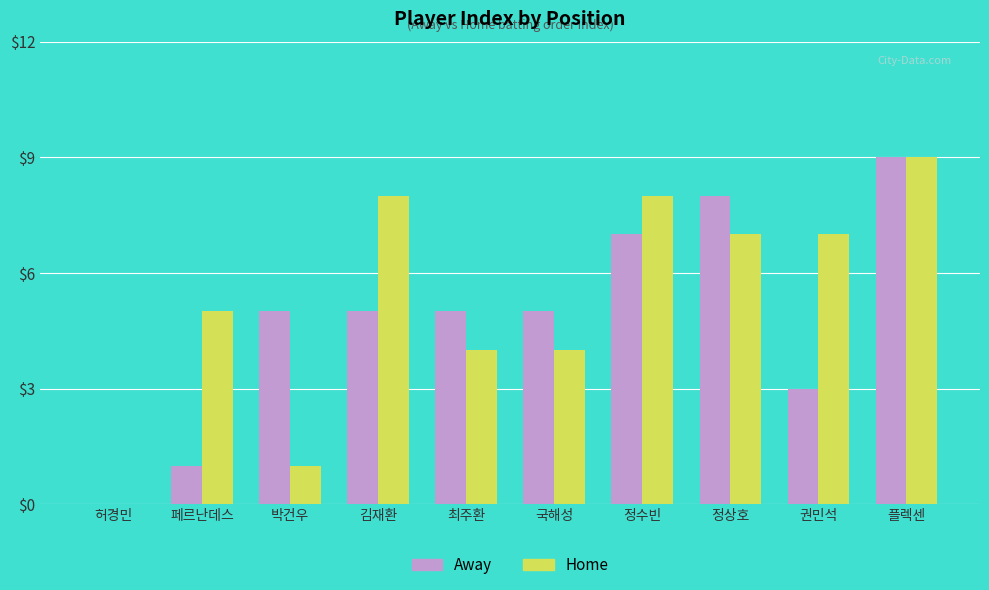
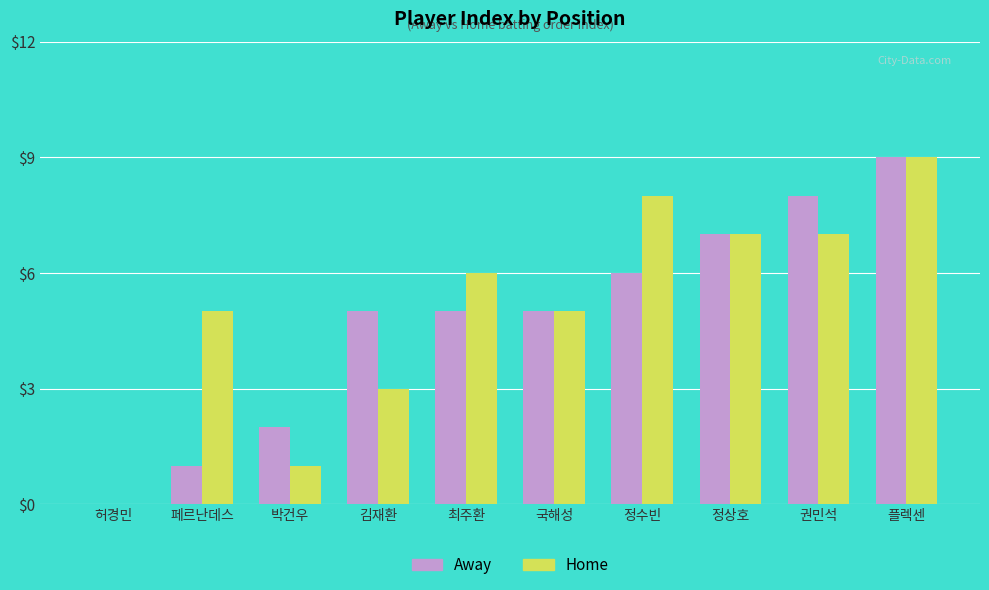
  {
    "Away": {
      "허경민": "$0",
      "페르난데스": "$1",
-     "박건우": "$5",
+     "박건우": "$2",
      "김재환": "$5",
      "최주환": "$5",
      "국해성": "$5",
-     "정수빈": "$7",
-     "정상호": "$8",
-     "권민석": "$3",
+     "정수빈": "$6",
+     "정상호": "$7",
+     "권민석": "$8",
      "플렉센": "$9"
    },
    "Home": {
      "허경민": "$0",
      "페르난데스": "$5",
      "박건우": "$1",
-     "김재환": "$8",
-     "최주환": "$4",
-     "국해성": "$4",
+     "김재환": "$3",
+     "최주환": "$6",
+     "국해성": "$5",
      "정수빈": "$8",
      "정상호": "$7",
      "권민석": "$7",
      "플렉센": "$9"
    }
  }
